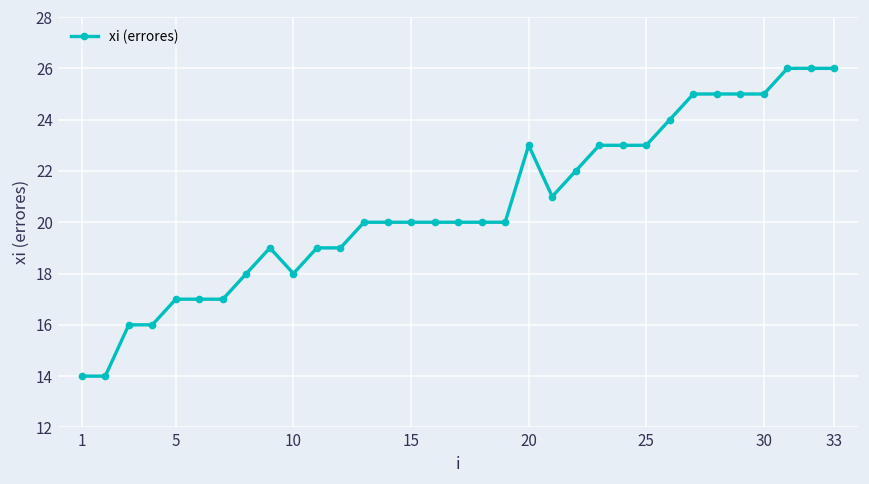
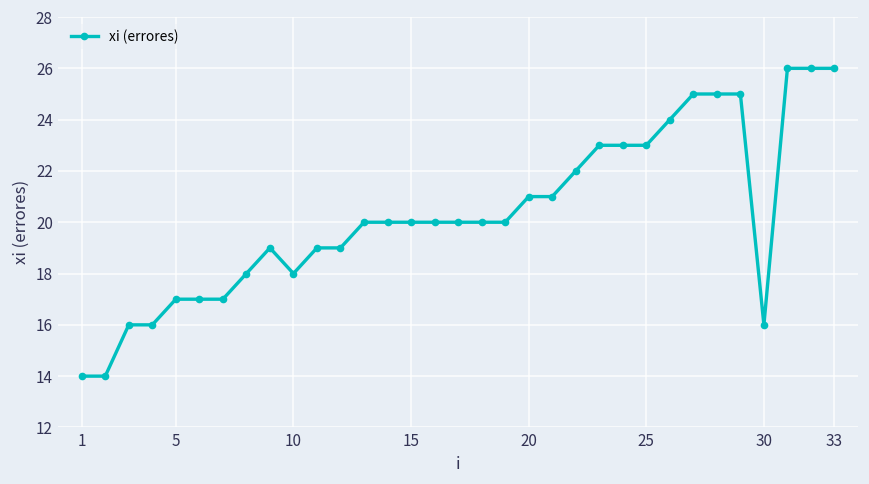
  {
    "1": 14,
    "5": 17,
    "10": 18,
    "15": 20,
-   "20": 23,
+   "20": 21,
    "25": 23,
-   "30": 25,
+   "30": 16,
    "33": 26
  }
